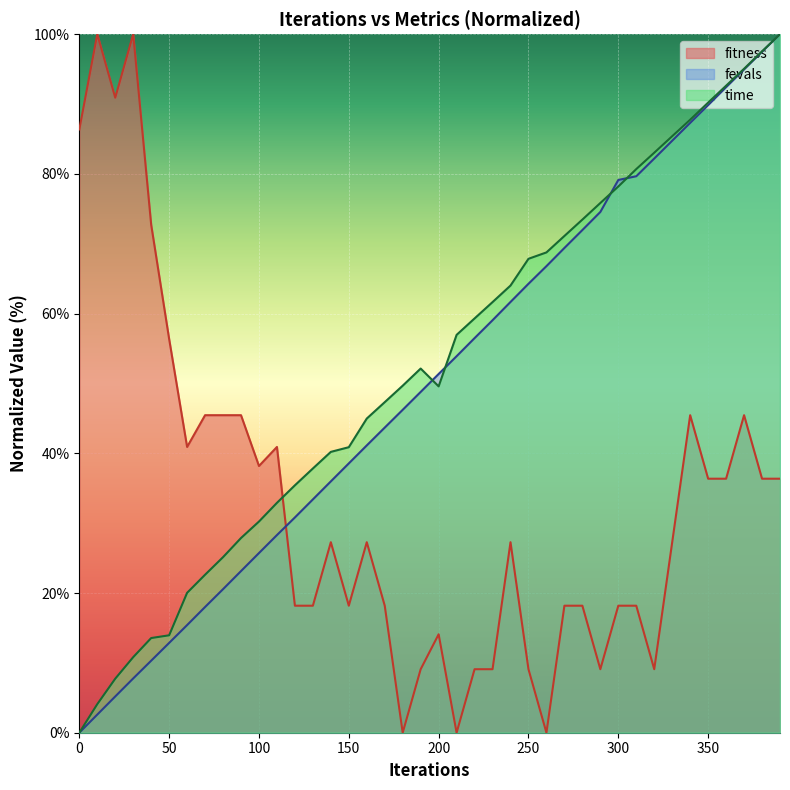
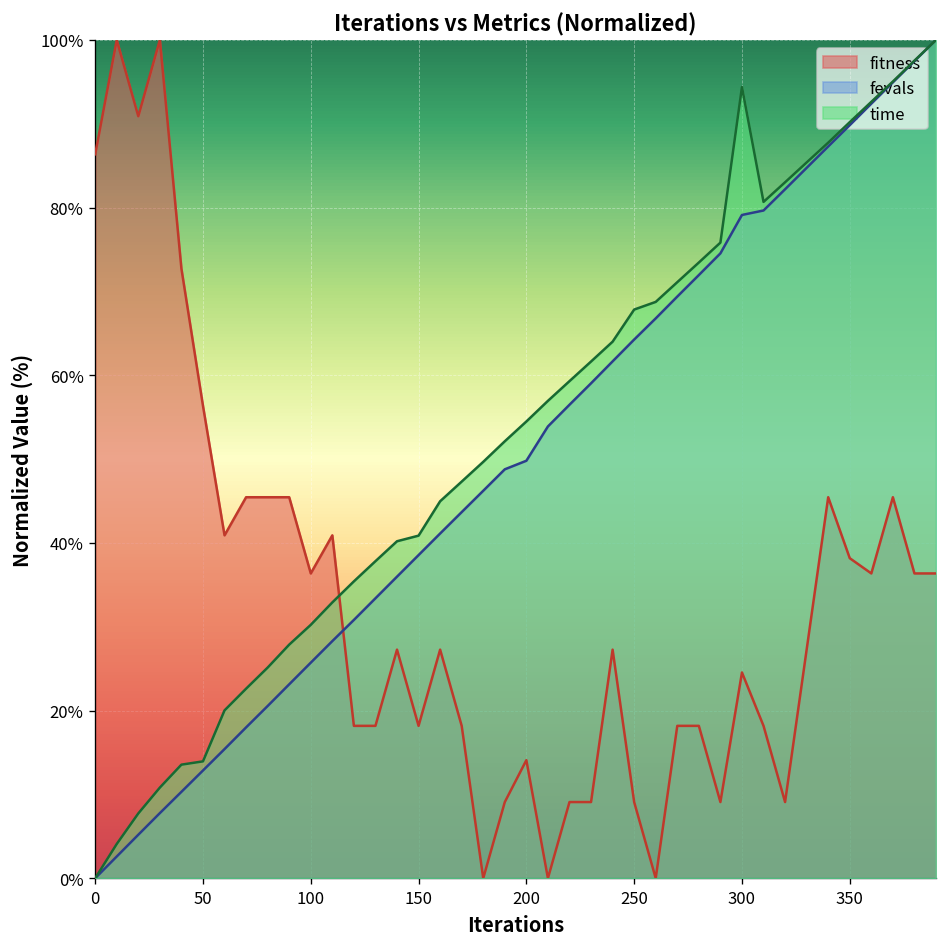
  {
    "fitness": {
      "0": "86%",
      "50": "56%",
-     "100": "38%",
+     "100": "36%",
      "150": "18%",
      "200": "14%",
      "250": "9%",
-     "300": "18%",
-     "350": "36%"
+     "300": "25%",
+     "350": "38%"
    },
    "fevals": {
      "50": "13%",
      "100": "26%",
      "150": "39%",
-     "200": "51%",
+     "200": "50%",
      "250": "64%",
      "300": "79%"
    },
    "time": {
      "50": "14%",
      "100": "30%",
      "150": "41%",
-     "200": "50%",
+     "200": "54%",
      "250": "68%",
-     "300": "78%"
+     "300": "94%"
    }
  }
